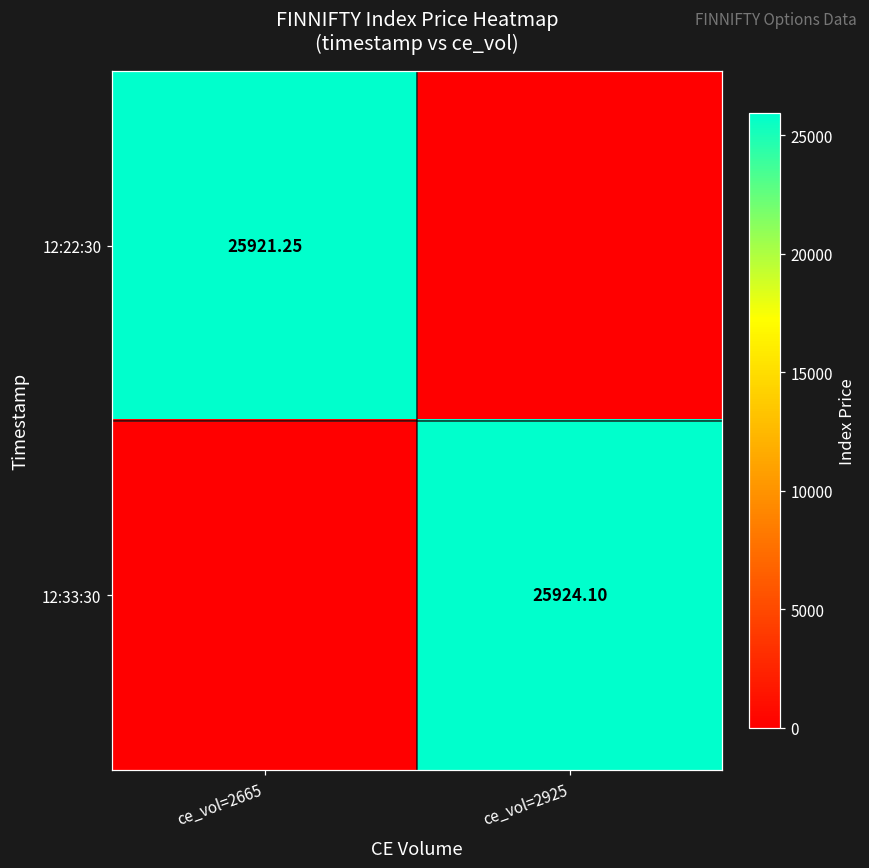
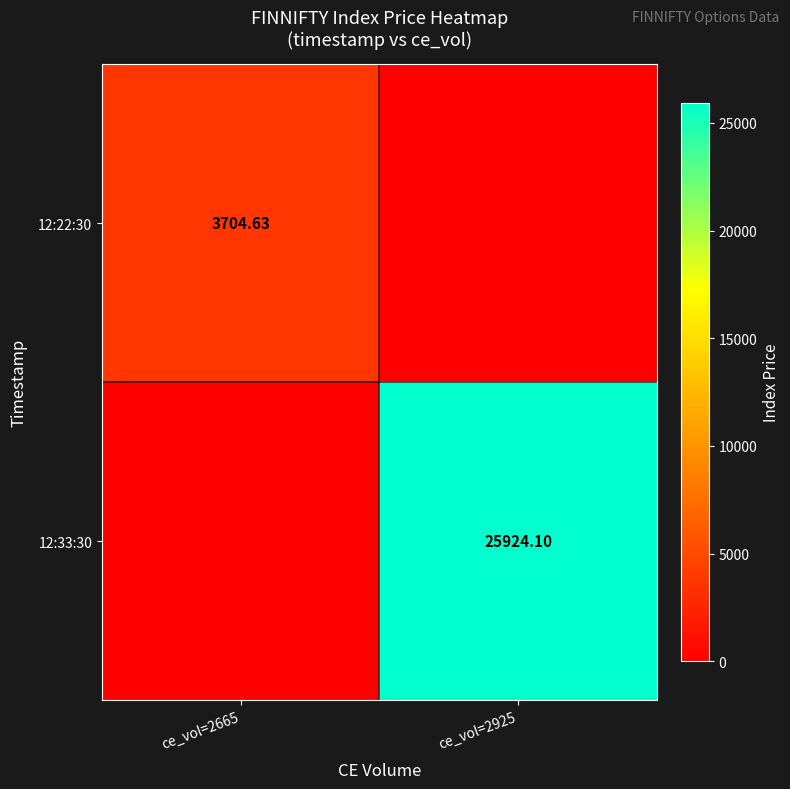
  {
    "12:22:30": {
-     "ce_vol=2665": 25921.25
+     "ce_vol=2665": 3704.63
    },
    "12:33:30": {
      "ce_vol=2925": 25924.10
    }
  }
